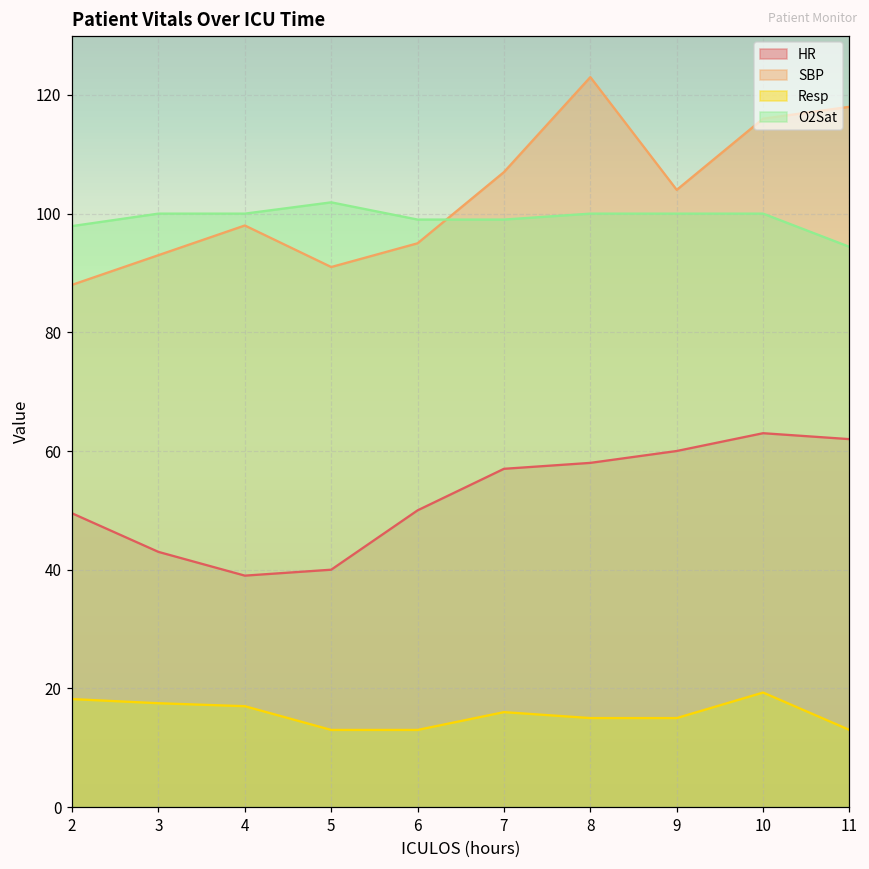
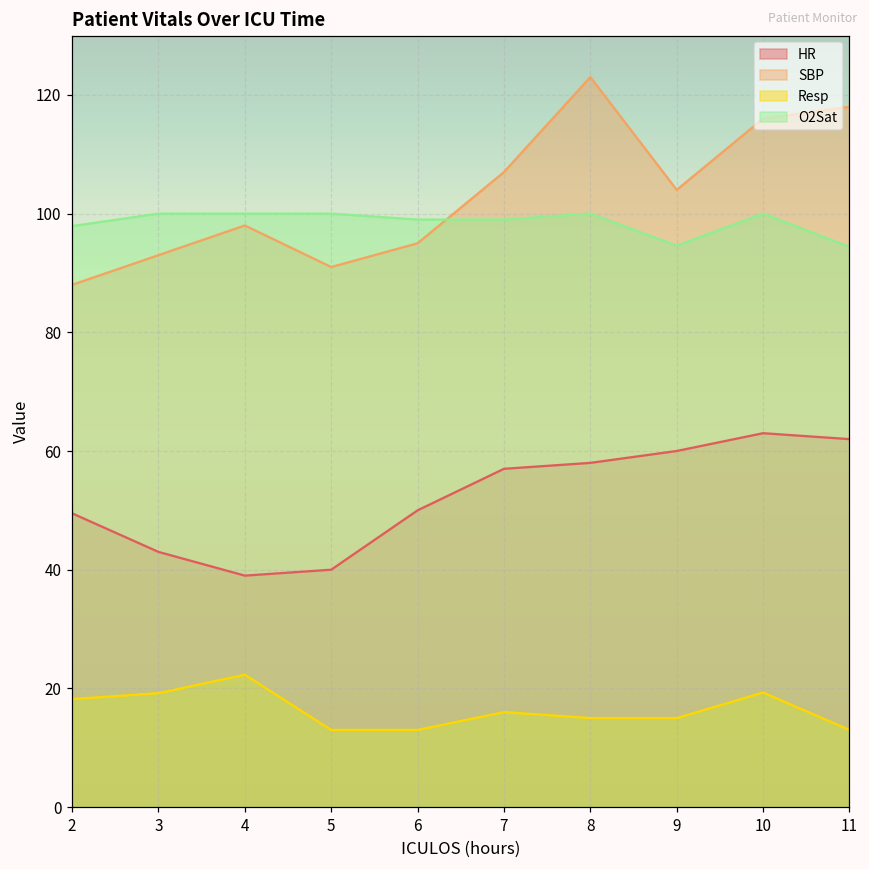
  {
    "Resp": {
      "2": 18,
-     "3": 18,
-     "4": 17,
+     "3": 19,
+     "4": 22,
      "5": 13,
      "6": 13,
      "7": 16,
      "8": 15,
      "9": 15,
      "10": 19,
      "11": 13
    },
    "O2Sat": {
      "2": 98,
      "3": 100,
      "4": 100,
-     "5": 102,
+     "5": 100,
      "6": 99,
      "7": 99,
      "8": 100,
-     "9": 100,
+     "9": 95,
      "10": 100,
      "11": 94
    }
  }
